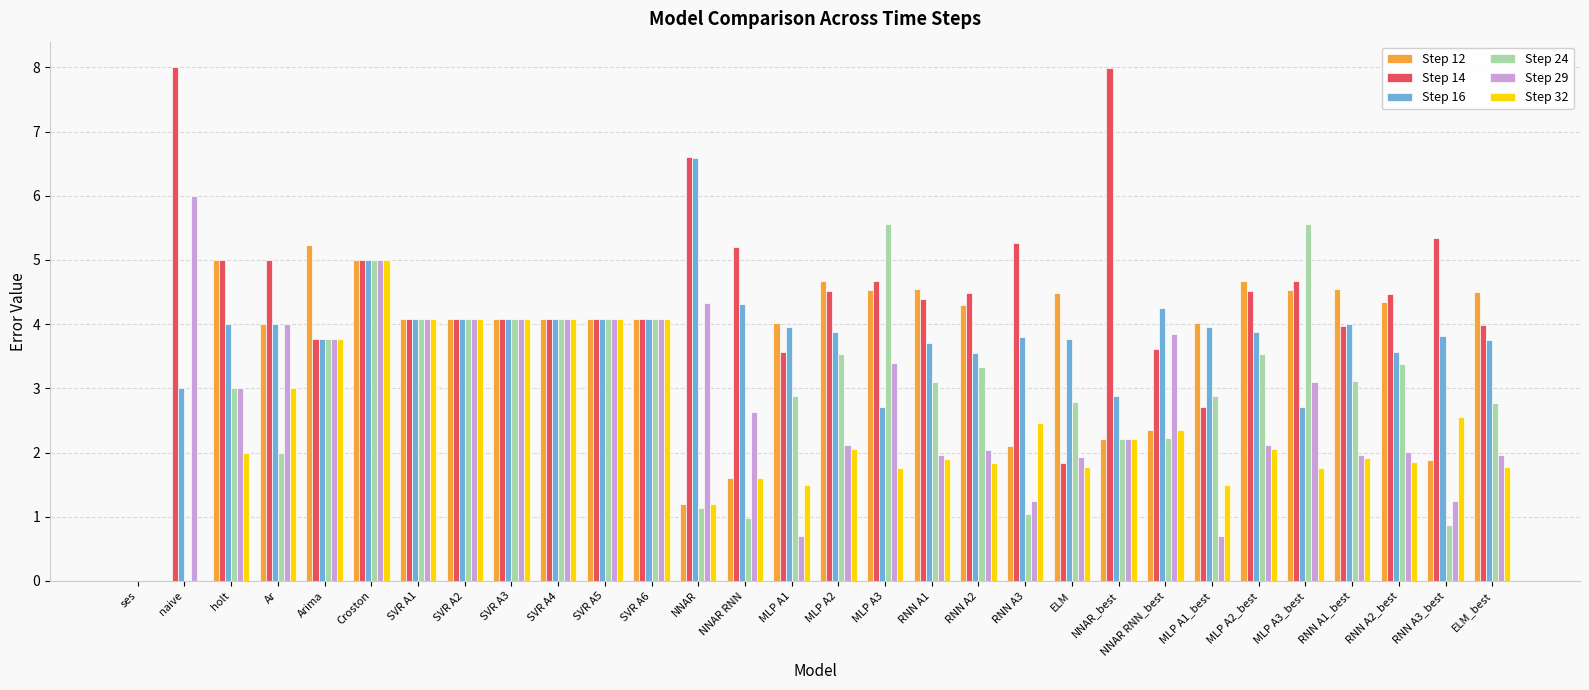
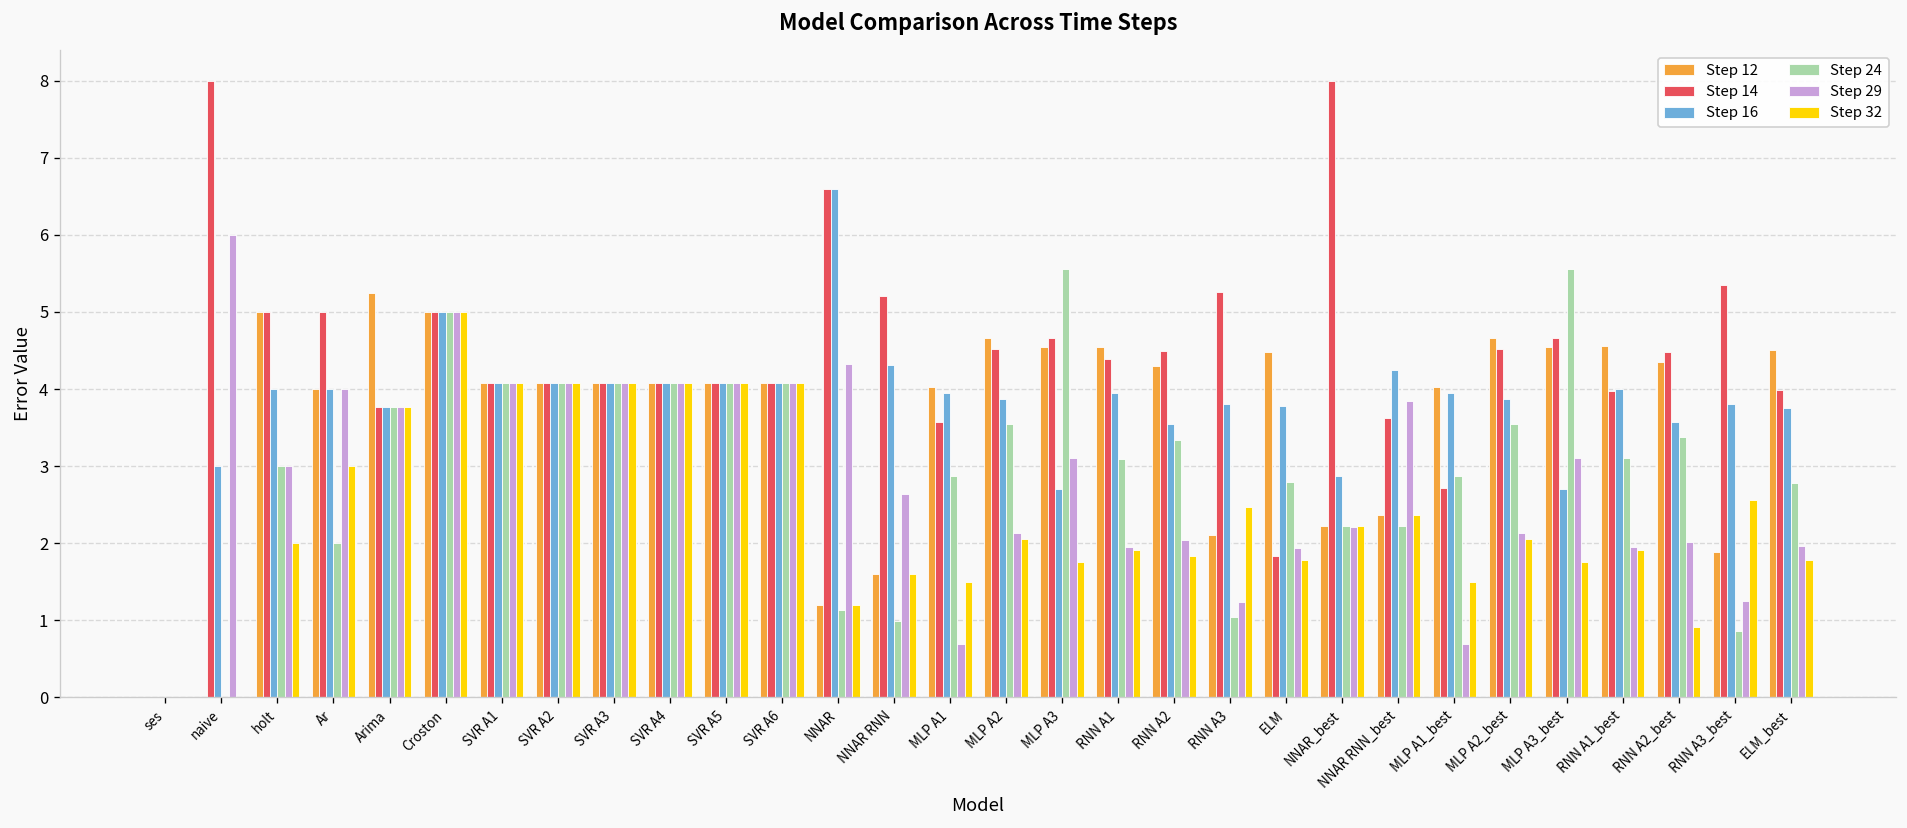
  {
    "Step 12": {
      "ses": 0.0,
      "naive": 0.0,
      "holt": 5.0,
      "Ar": 4.0,
      "Arima": 5.2,
      "Croston": 5.0,
      "SVR A1": 4.1,
      "SVR A2": 4.1,
      "SVR A3": 4.1,
      "SVR A4": 4.1,
      "SVR A5": 4.1,
      "SVR A6": 4.1,
      "NNAR": 1.2,
      "NNAR RNN": 1.6,
      "MLP A1": 4.0,
      "MLP A2": 4.7,
      "MLP A3": 4.5,
      "RNN A1": 4.5,
      "RNN A2": 4.3,
      "RNN A3": 2.1,
      "ELM": 4.5,
      "NNAR_best": 2.2,
      "NNAR RNN_best": 2.4,
      "MLP A1_best": 4.0,
      "MLP A2_best": 4.7,
      "MLP A3_best": 4.5,
      "RNN A1_best": 4.6,
      "RNN A2_best": 4.3,
      "RNN A3_best": 1.9,
      "ELM_best": 4.5
    },
    "Step 14": {
      "ses": 0.0,
      "naive": 8.0,
      "holt": 5.0,
      "Ar": 5.0,
      "Arima": 3.8,
      "Croston": 5.0,
      "SVR A1": 4.1,
      "SVR A2": 4.1,
      "SVR A3": 4.1,
      "SVR A4": 4.1,
      "SVR A5": 4.1,
      "SVR A6": 4.1,
      "NNAR": 6.6,
      "NNAR RNN": 5.2,
      "MLP A1": 3.6,
      "MLP A2": 4.5,
      "MLP A3": 4.7,
      "RNN A1": 4.4,
      "RNN A2": 4.5,
      "RNN A3": 5.3,
      "ELM": 1.8,
      "NNAR_best": 8.0,
      "NNAR RNN_best": 3.6,
      "MLP A1_best": 2.7,
      "MLP A2_best": 4.5,
      "MLP A3_best": 4.7,
      "RNN A1_best": 4.0,
      "RNN A2_best": 4.5,
      "RNN A3_best": 5.3,
      "ELM_best": 4.0
    },
    "Step 16": {
      "ses": 0.0,
      "naive": 3.0,
      "holt": 4.0,
      "Ar": 4.0,
      "Arima": 3.8,
      "Croston": 5.0,
      "SVR A1": 4.1,
      "SVR A2": 4.1,
      "SVR A3": 4.1,
      "SVR A4": 4.1,
      "SVR A5": 4.1,
      "SVR A6": 4.1,
      "NNAR": 6.6,
      "NNAR RNN": 4.3,
      "MLP A1": 4.0,
      "MLP A2": 3.9,
      "MLP A3": 2.7,
-     "RNN A1": 3.7,
+     "RNN A1": 4.0,
      "RNN A2": 3.5,
      "RNN A3": 3.8,
      "ELM": 3.8,
      "NNAR_best": 2.9,
      "NNAR RNN_best": 4.2,
      "MLP A1_best": 4.0,
      "MLP A2_best": 3.9,
      "MLP A3_best": 2.7,
      "RNN A1_best": 4.0,
      "RNN A2_best": 3.6,
      "RNN A3_best": 3.8,
      "ELM_best": 3.8
    },
    "Step 24": {
      "ses": 0.0,
      "naive": 0.0,
      "holt": 3.0,
      "Ar": 2.0,
      "Arima": 3.8,
      "Croston": 5.0,
      "SVR A1": 4.1,
      "SVR A2": 4.1,
      "SVR A3": 4.1,
      "SVR A4": 4.1,
      "SVR A5": 4.1,
      "SVR A6": 4.1,
      "NNAR": 1.1,
      "NNAR RNN": 1.0,
      "MLP A1": 2.9,
      "MLP A2": 3.5,
      "MLP A3": 5.6,
      "RNN A1": 3.1,
      "RNN A2": 3.3,
      "RNN A3": 1.0,
      "ELM": 2.8,
      "NNAR_best": 2.2,
      "NNAR RNN_best": 2.2,
      "MLP A1_best": 2.9,
      "MLP A2_best": 3.5,
      "MLP A3_best": 5.6,
      "RNN A1_best": 3.1,
      "RNN A2_best": 3.4,
      "RNN A3_best": 0.9,
      "ELM_best": 2.8
    },
    "Step 29": {
      "ses": 0.0,
      "naive": 6.0,
      "holt": 3.0,
      "Ar": 4.0,
      "Arima": 3.8,
      "Croston": 5.0,
      "SVR A1": 4.1,
      "SVR A2": 4.1,
      "SVR A3": 4.1,
      "SVR A4": 4.1,
      "SVR A5": 4.1,
      "SVR A6": 4.1,
      "NNAR": 4.3,
      "NNAR RNN": 2.6,
      "MLP A1": 0.7,
      "MLP A2": 2.1,
-     "MLP A3": 3.4,
+     "MLP A3": 3.1,
      "RNN A1": 2.0,
      "RNN A2": 2.0,
      "RNN A3": 1.2,
      "ELM": 1.9,
      "NNAR_best": 2.2,
      "NNAR RNN_best": 3.8,
      "MLP A1_best": 0.7,
      "MLP A2_best": 2.1,
      "MLP A3_best": 3.1,
      "RNN A1_best": 2.0,
      "RNN A2_best": 2.0,
      "RNN A3_best": 1.3,
      "ELM_best": 2.0
    },
    "Step 32": {
      "ses": 0.0,
      "naive": 0.0,
      "holt": 2.0,
      "Ar": 3.0,
      "Arima": 3.8,
      "Croston": 5.0,
      "SVR A1": 4.1,
      "SVR A2": 4.1,
      "SVR A3": 4.1,
      "SVR A4": 4.1,
      "SVR A5": 4.1,
      "SVR A6": 4.1,
      "NNAR": 1.2,
      "NNAR RNN": 1.6,
      "MLP A1": 1.5,
      "MLP A2": 2.1,
      "MLP A3": 1.8,
      "RNN A1": 1.9,
      "RNN A2": 1.8,
      "RNN A3": 2.5,
      "ELM": 1.8,
      "NNAR_best": 2.2,
      "NNAR RNN_best": 2.4,
      "MLP A1_best": 1.5,
      "MLP A2_best": 2.1,
      "MLP A3_best": 1.8,
      "RNN A1_best": 1.9,
-     "RNN A2_best": 1.9,
+     "RNN A2_best": 0.9,
      "RNN A3_best": 2.6,
      "ELM_best": 1.8
    }
  }
